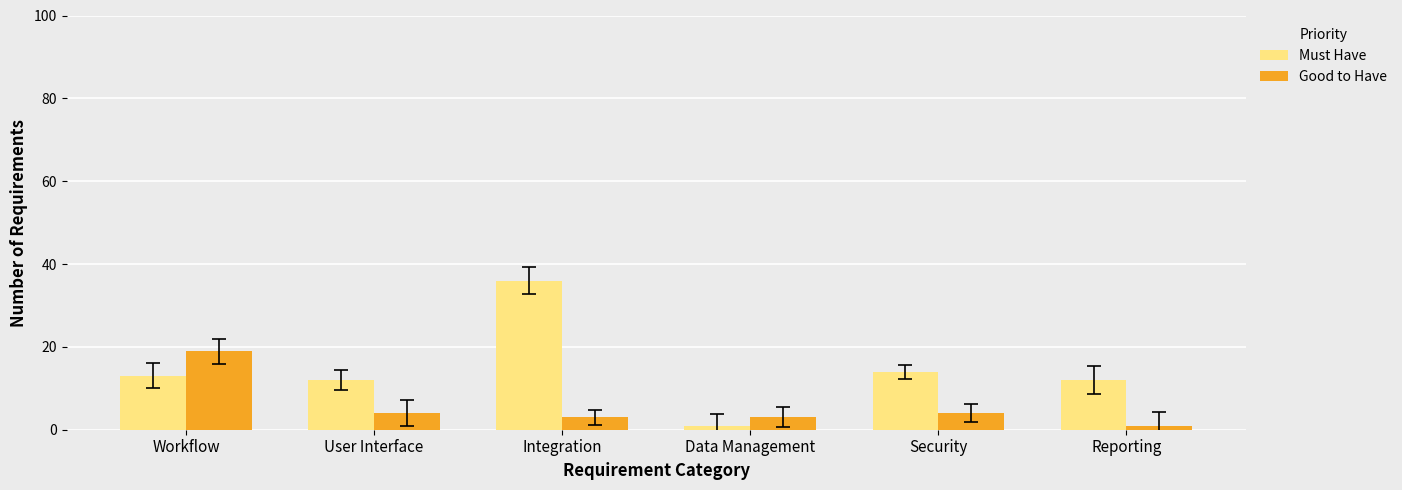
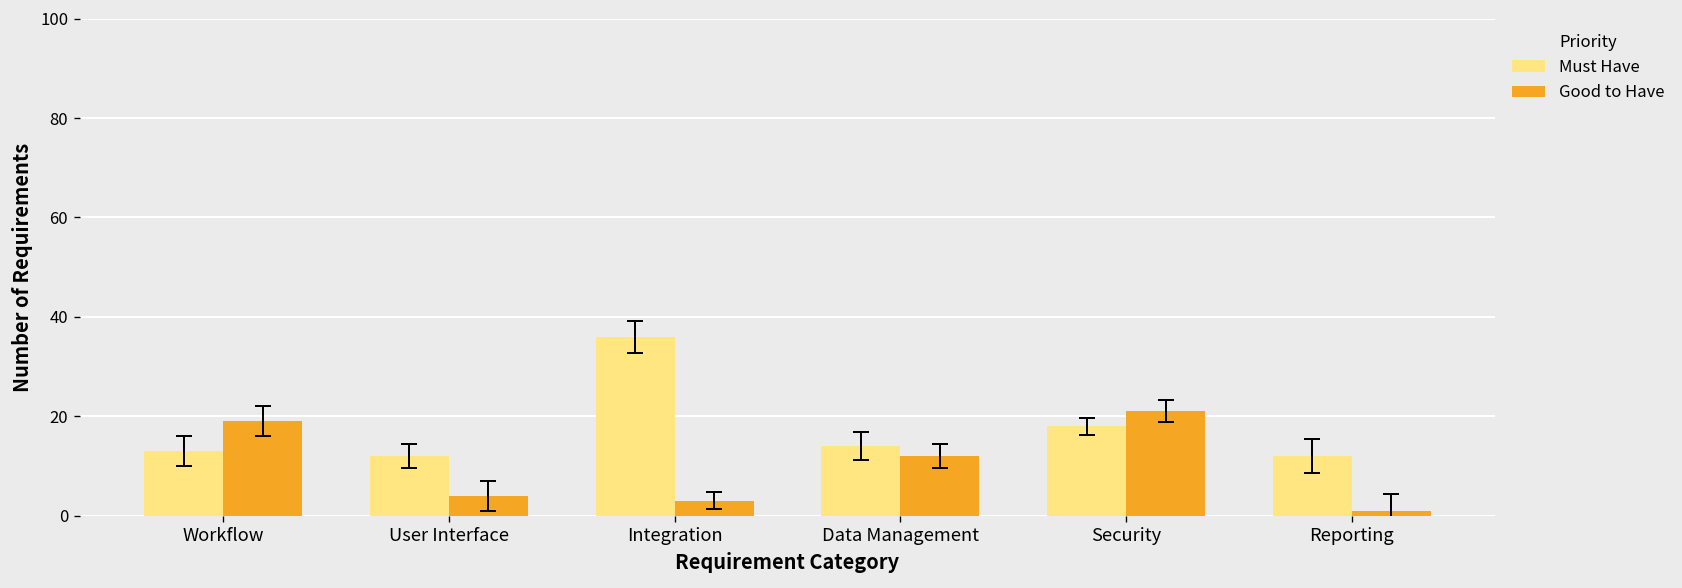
  {
    "Must Have": {
      "Workflow": 13,
      "User Interface": 12,
      "Integration": 36,
-     "Data Management": 1,
-     "Security": 14,
+     "Data Management": 14,
+     "Security": 18,
      "Reporting": 12
    },
    "Good to Have": {
      "Workflow": 19,
      "User Interface": 4,
      "Integration": 3,
-     "Data Management": 3,
-     "Security": 4,
+     "Data Management": 12,
+     "Security": 21,
      "Reporting": 1
    }
  }
